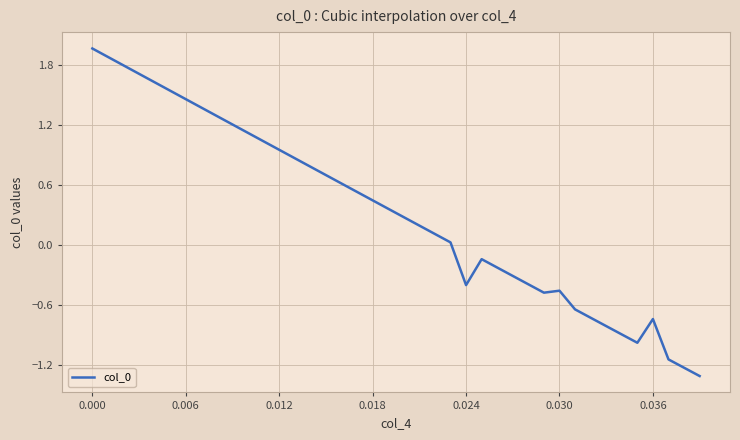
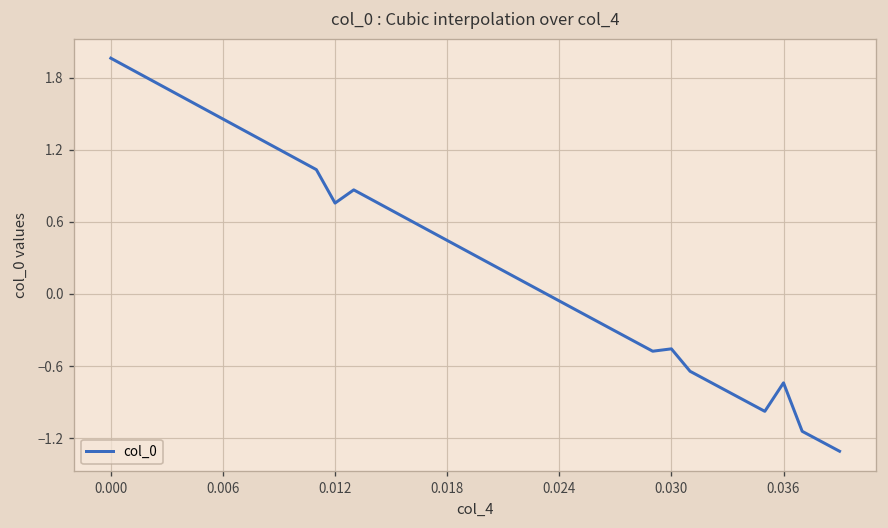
  {
    "0.000": 1.96,
    "0.006": 1.46,
-   "0.012": 0.95,
+   "0.012": 0.76,
    "0.018": 0.45,
-   "0.024": -0.40,
+   "0.024": -0.06,
    "0.030": -0.46,
    "0.036": -0.74
  }
